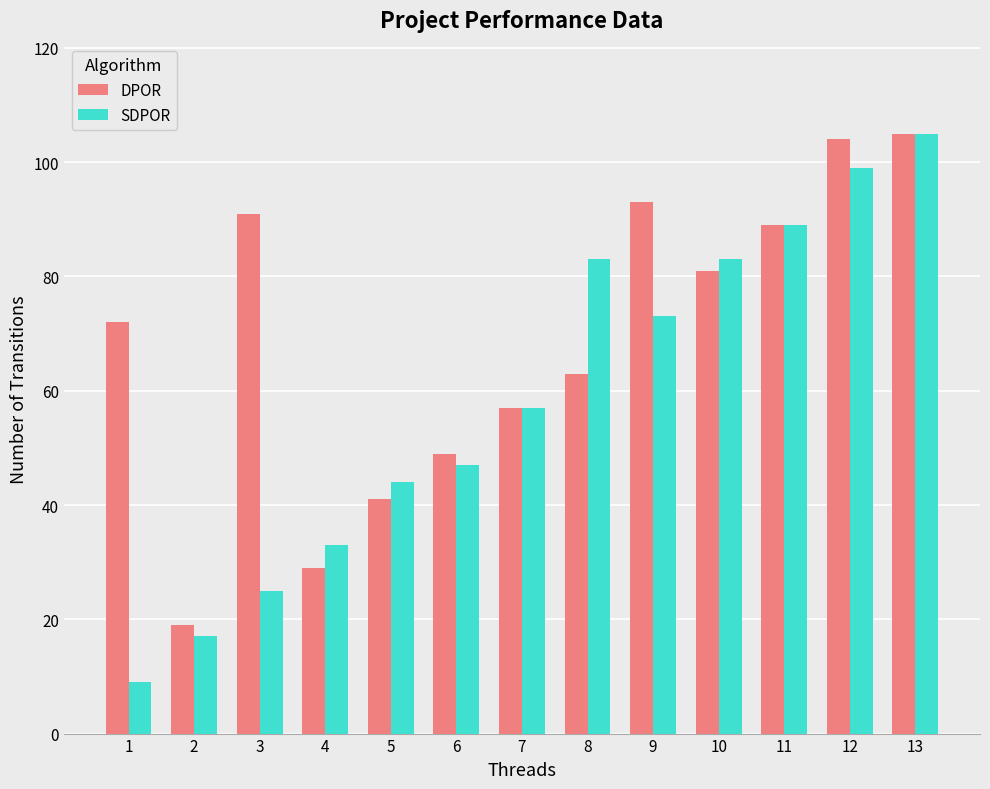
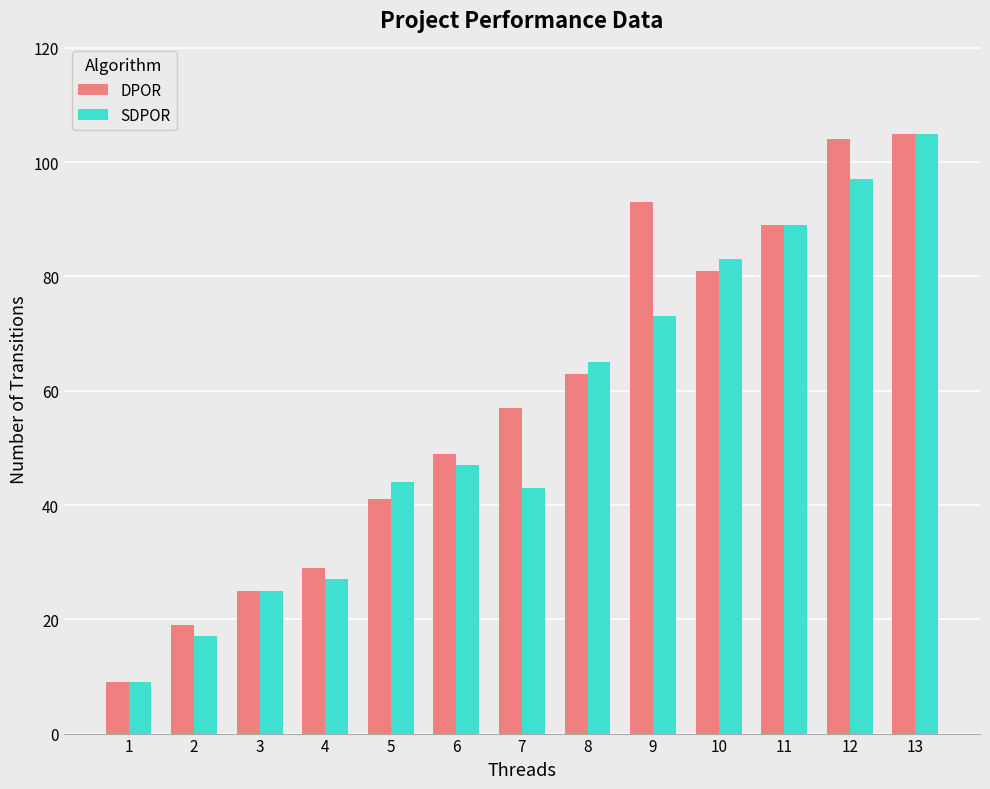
  {
    "DPOR": {
-     "1": 72,
+     "1": 9,
      "2": 19,
-     "3": 91,
+     "3": 25,
      "4": 29,
      "5": 41,
      "6": 49,
      "7": 57,
      "8": 63,
      "9": 93,
      "10": 81,
      "11": 89,
      "12": 104,
      "13": 105
    },
    "SDPOR": {
      "1": 9,
      "2": 17,
      "3": 25,
-     "4": 33,
+     "4": 27,
      "5": 44,
      "6": 47,
-     "7": 57,
-     "8": 83,
+     "7": 43,
+     "8": 65,
      "9": 73,
      "10": 83,
      "11": 89,
-     "12": 99,
+     "12": 97,
      "13": 105
    }
  }
